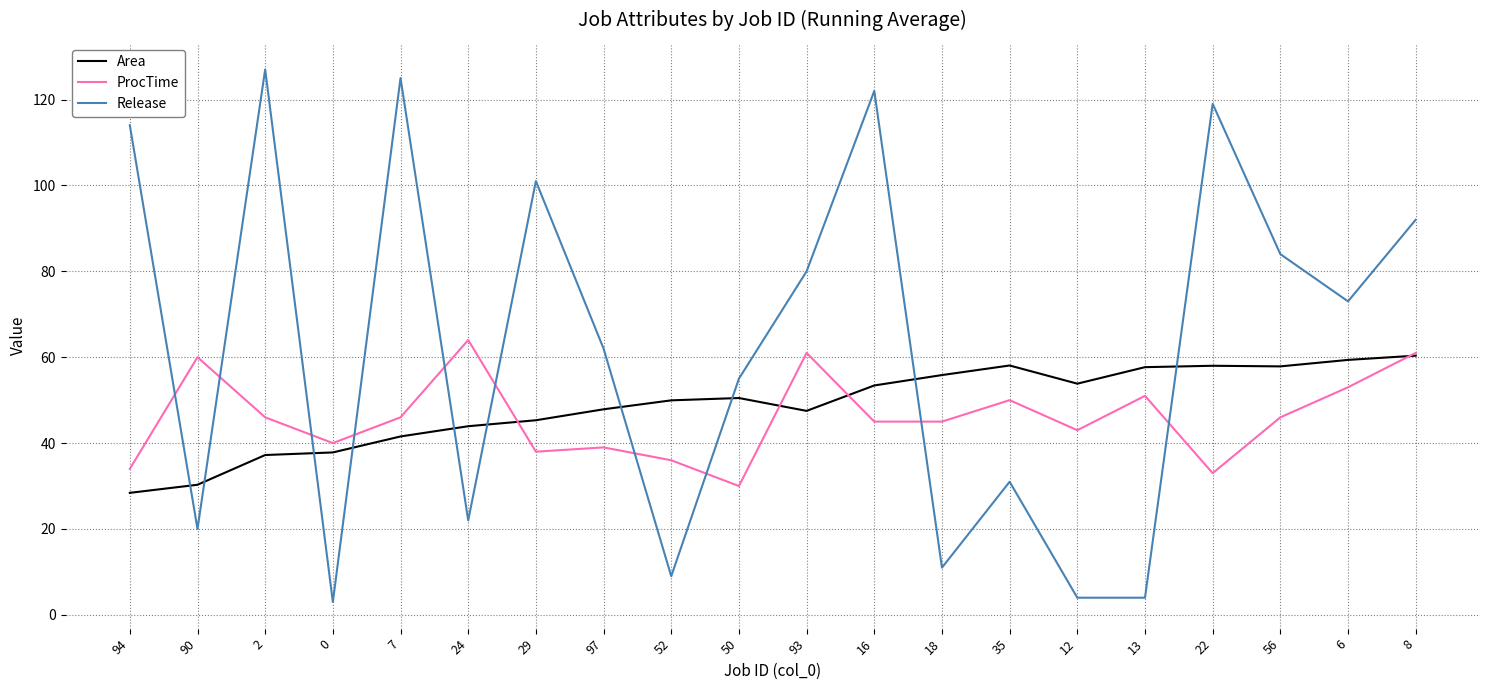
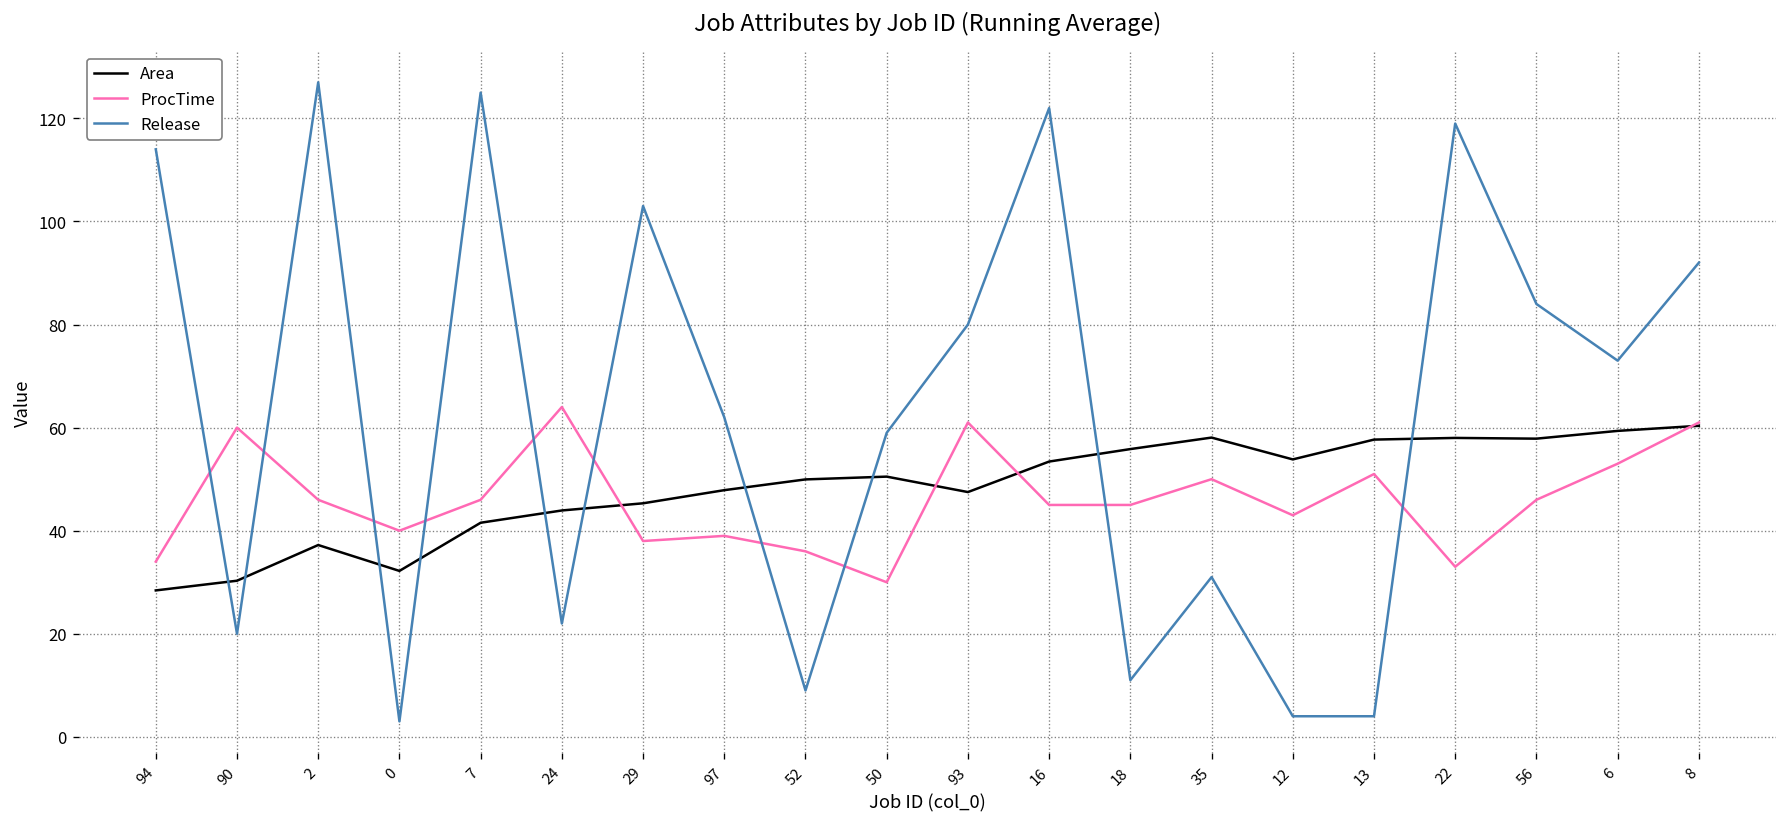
  {
    "Area": {
      "94": 28,
      "90": 30,
      "2": 37,
-     "0": 38,
+     "0": 32,
      "7": 42,
      "24": 44,
      "29": 45,
      "97": 48,
      "52": 50,
      "50": 50,
      "93": 47,
      "16": 53,
      "18": 56,
      "35": 58,
      "12": 54,
      "13": 58,
      "22": 58,
      "56": 58,
      "6": 59,
      "8": 60
    },
    "ProcTime": {
      "94": 34,
      "90": 60,
      "2": 46,
      "0": 40,
      "7": 46,
      "24": 64,
      "29": 38,
      "97": 39,
      "52": 36,
      "50": 30,
      "93": 61,
      "16": 45,
      "18": 45,
      "35": 50,
      "12": 43,
      "13": 51,
      "22": 33,
      "56": 46,
      "6": 53,
      "8": 61
    },
    "Release": {
      "94": 114,
      "90": 20,
      "2": 127,
      "0": 3,
      "7": 125,
      "24": 22,
-     "29": 101,
+     "29": 103,
      "97": 62,
      "52": 9,
-     "50": 55,
+     "50": 59,
      "93": 80,
      "16": 122,
      "18": 11,
      "35": 31,
      "12": 4,
      "13": 4,
      "22": 119,
      "56": 84,
      "6": 73,
      "8": 92
    }
  }
